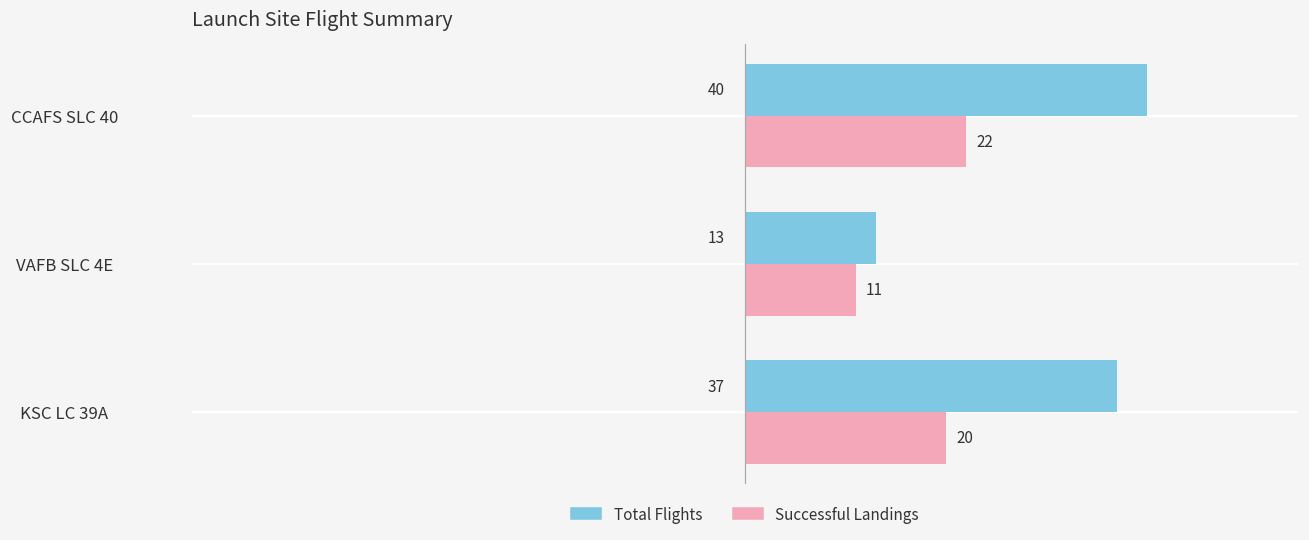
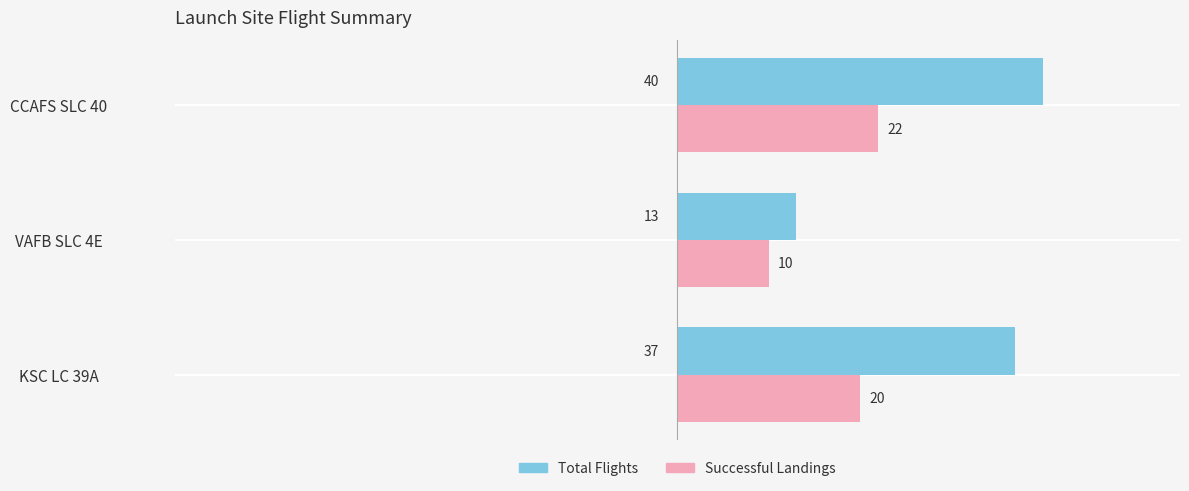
  {
    "Successful Landings": {
      "CCAFS SLC 40": 22,
-     "VAFB SLC 4E": 11,
+     "VAFB SLC 4E": 10,
      "KSC LC 39A": 20
    }
  }
